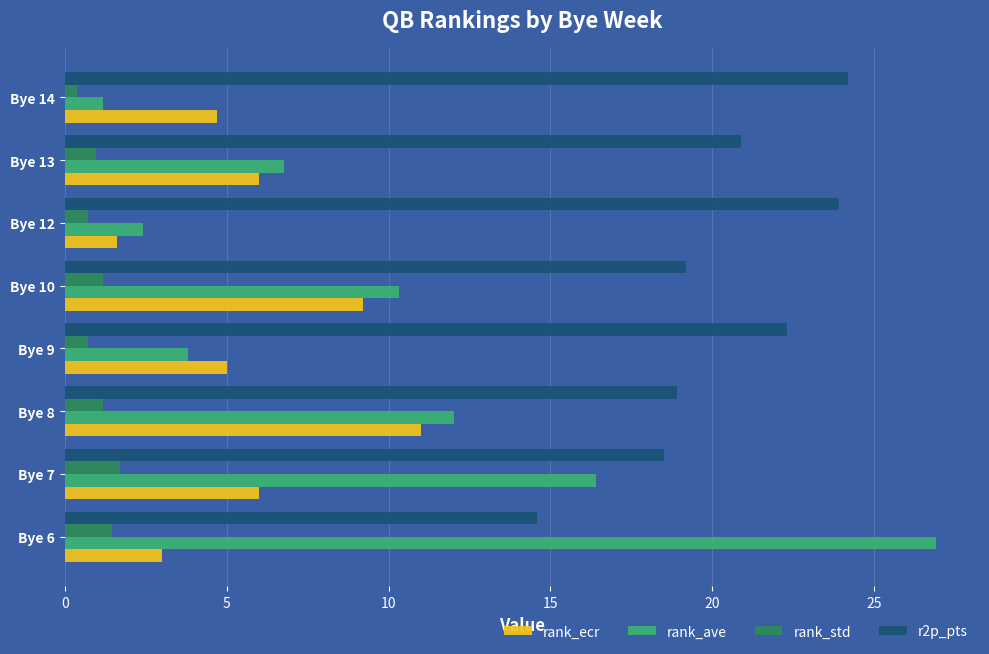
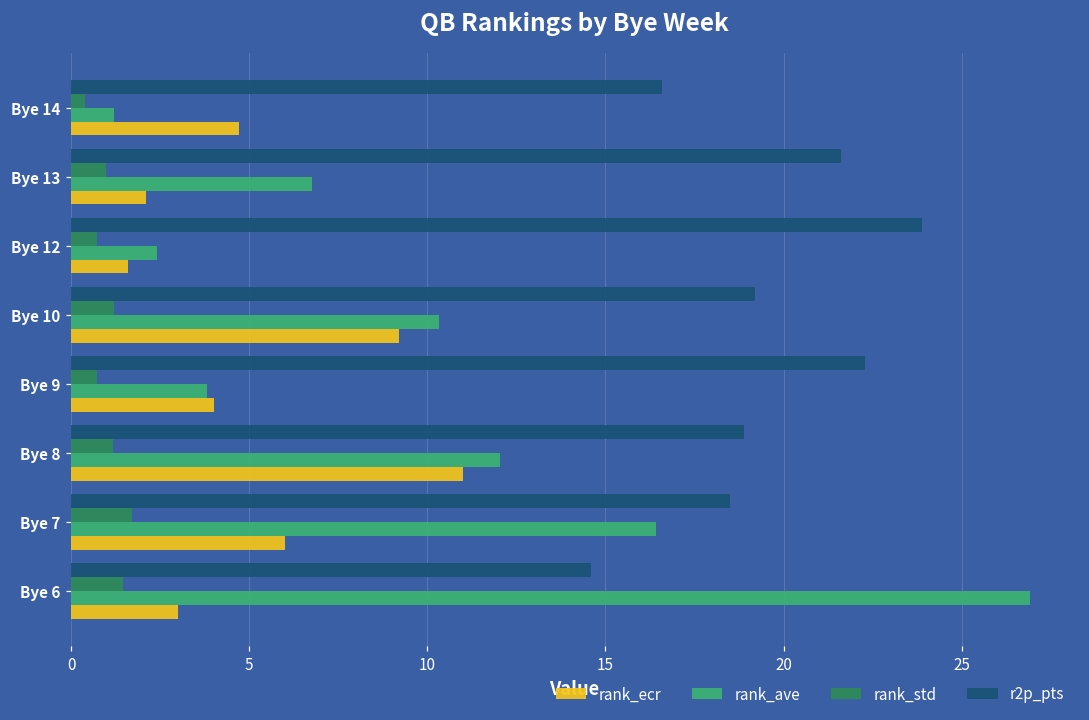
  {
    "rank_ecr": {
      "Bye 14": 4.7,
-     "Bye 13": 6.0,
+     "Bye 13": 2.1,
      "Bye 12": 1.6,
      "Bye 10": 9.2,
-     "Bye 9": 5,
+     "Bye 9": 4,
      "Bye 8": 11.0,
      "Bye 7": 6.0,
      "Bye 6": 3.0
    },
    "r2p_pts": {
-     "Bye 14": 24.2,
-     "Bye 13": 20.9,
+     "Bye 14": 16.6,
+     "Bye 13": 21.6,
      "Bye 12": 23.9,
      "Bye 10": 19.2,
      "Bye 9": 22.3,
      "Bye 8": 18.9,
      "Bye 7": 18.5,
      "Bye 6": 14.6
    }
  }
